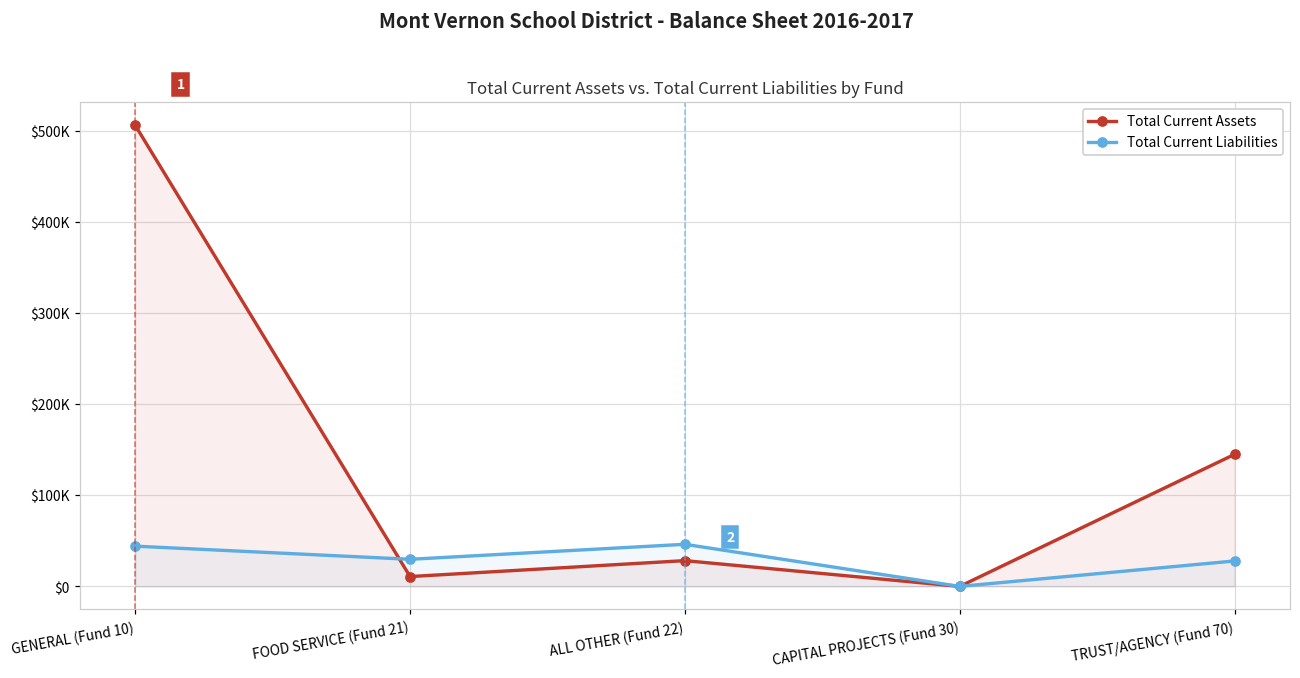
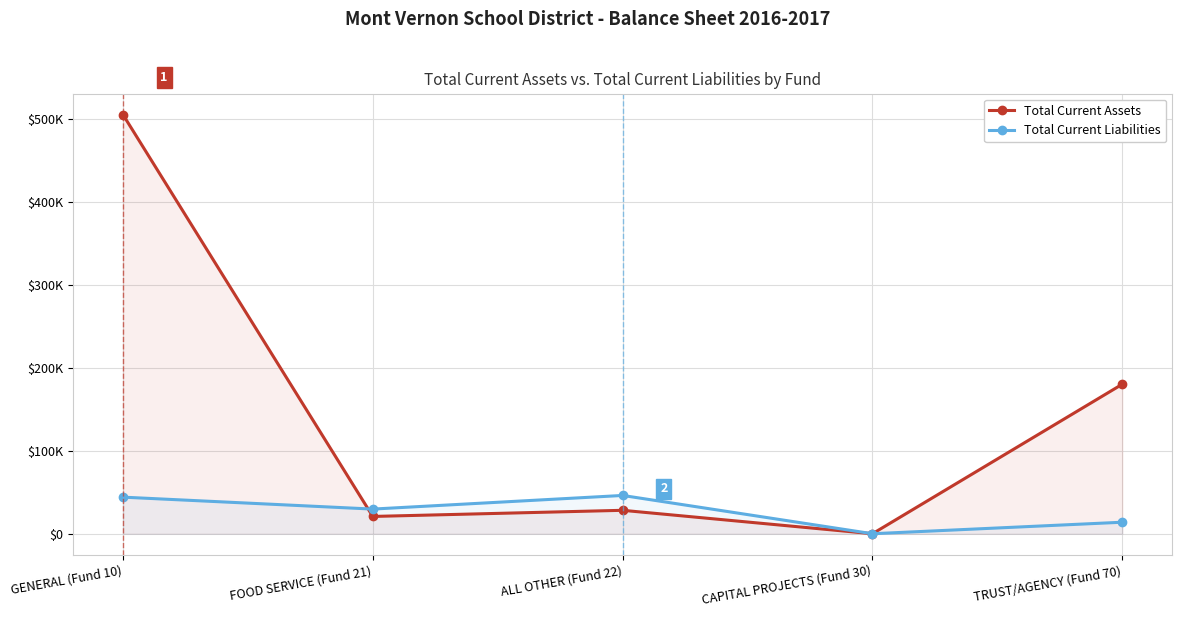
  {
    "Total Current Assets": {
      "GENERAL (Fund 10)": "$510000",
-     "FOOD SERVICE (Fund 21)": "$10000",
+     "FOOD SERVICE (Fund 21)": "$20000",
      "ALL OTHER (Fund 22)": "$30000",
-     "TRUST/AGENCY (Fund 70)": "$140000"
+     "TRUST/AGENCY (Fund 70)": "$180000"
    },
    "Total Current Liabilities": {
      "GENERAL (Fund 10)": "$40000",
      "FOOD SERVICE (Fund 21)": "$30000",
      "ALL OTHER (Fund 22)": "$50000",
-     "TRUST/AGENCY (Fund 70)": "$30000"
+     "TRUST/AGENCY (Fund 70)": "$10000"
    }
  }
